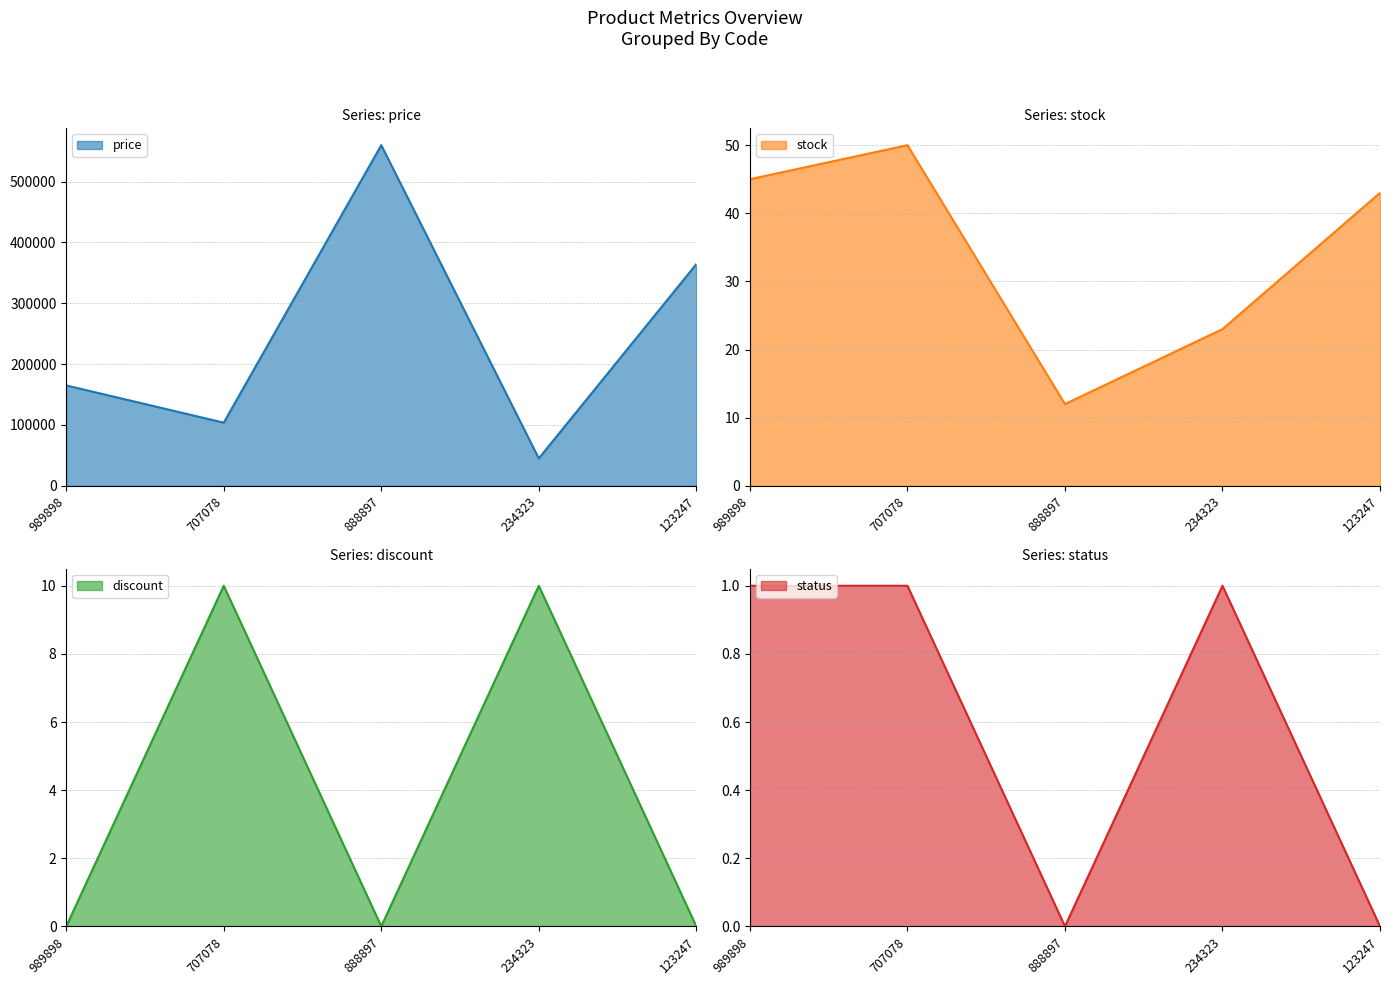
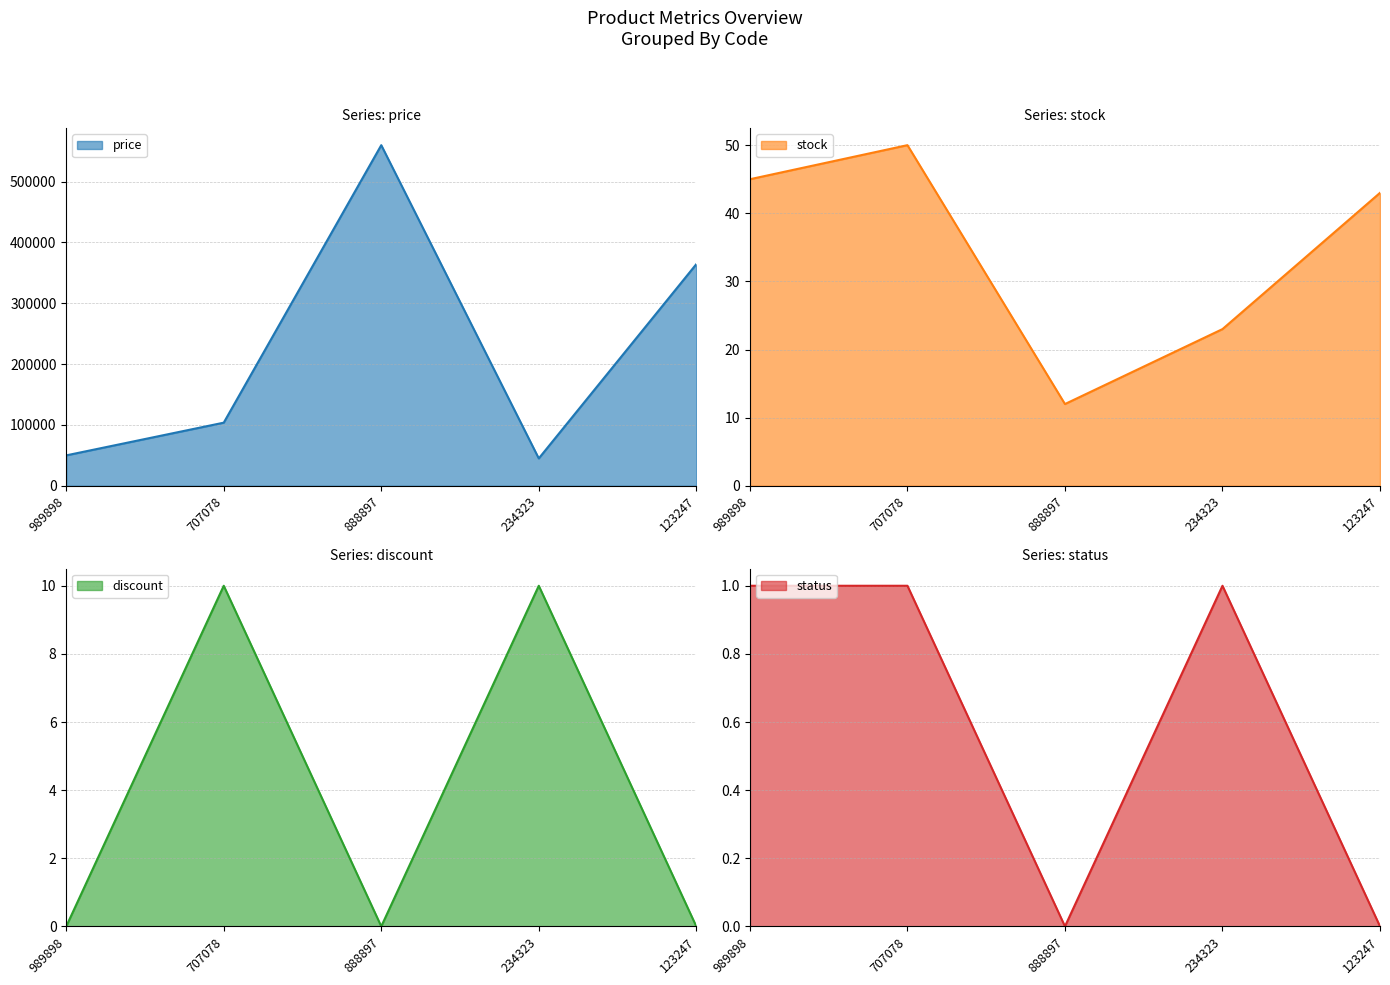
  {
    "Series: price": {
-     "989898": 170000,
+     "989898": 50000,
      "707078": 100000,
      "888897": 560000,
      "234323": 50000,
      "123247": 360000
    },
    "Series: stock": {
      "989898": 45,
      "707078": 50,
      "888897": 12,
      "234323": 23,
      "123247": 43
    },
    "Series: discount": {
      "989898": 0.0,
      "707078": 10.0,
      "888897": 0.0,
      "234323": 10.0,
      "123247": 0.0
    },
    "Series: status": {
      "989898": 1.00,
      "707078": 1.00,
      "888897": 0.00,
      "234323": 1.00,
      "123247": 0.00
    }
  }
